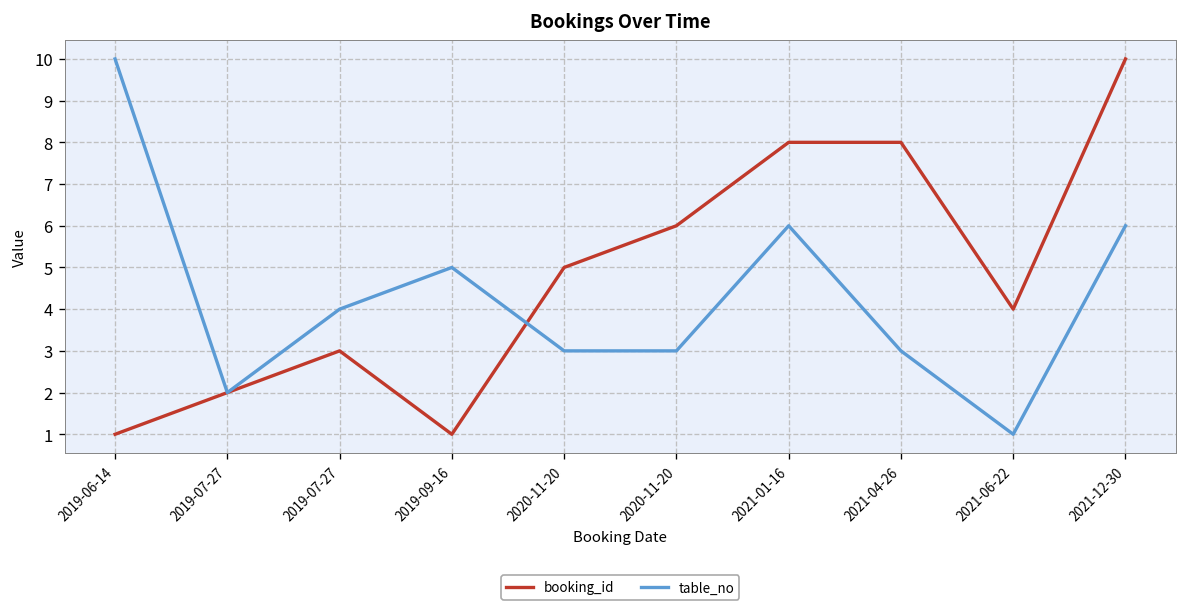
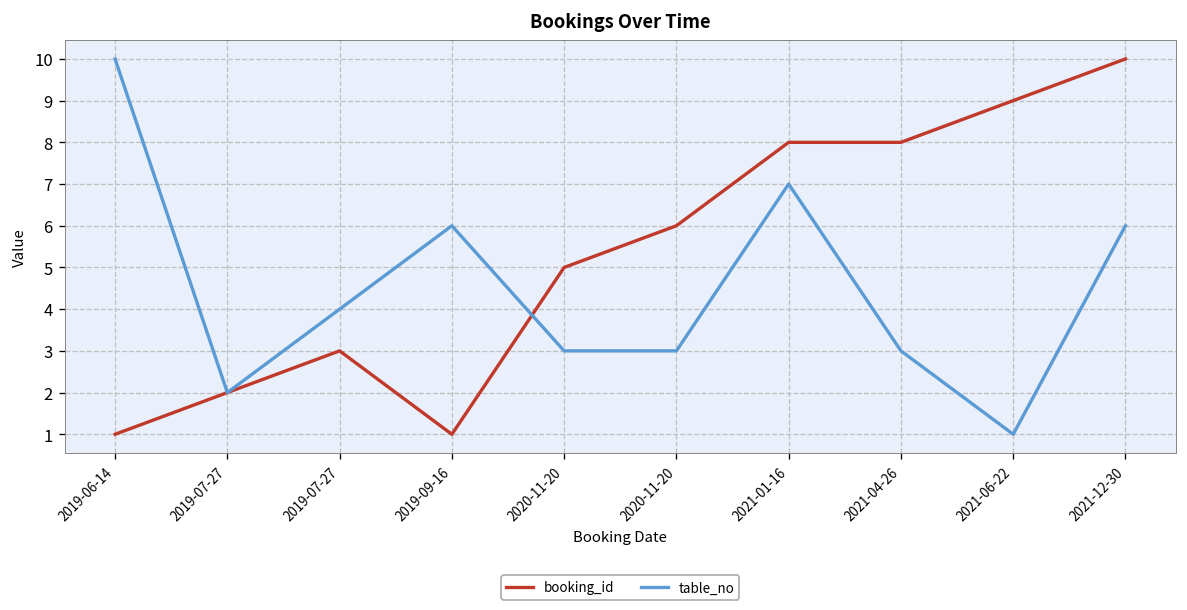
  {
    "booking_id": {
      "2019-06-14": 1,
      "2019-09-16": 1,
      "2021-01-16": 8,
      "2021-04-26": 8,
-     "2021-06-22": 4,
+     "2021-06-22": 9,
      "2021-12-30": 10
    },
    "table_no": {
      "2019-06-14": 10,
-     "2019-09-16": 5,
-     "2021-01-16": 6,
+     "2019-09-16": 6,
+     "2021-01-16": 7,
      "2021-04-26": 3,
      "2021-06-22": 1,
      "2021-12-30": 6
    }
  }
